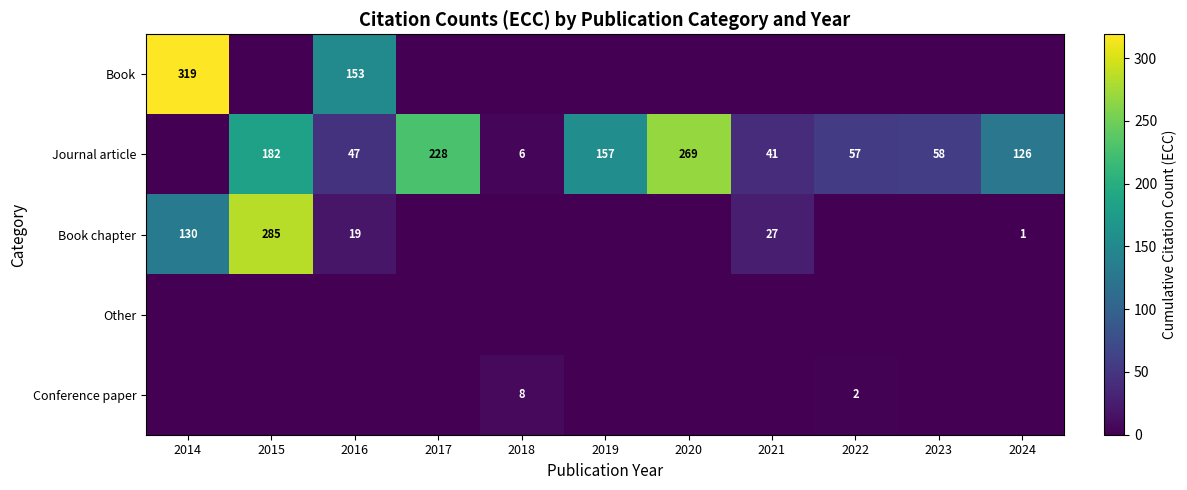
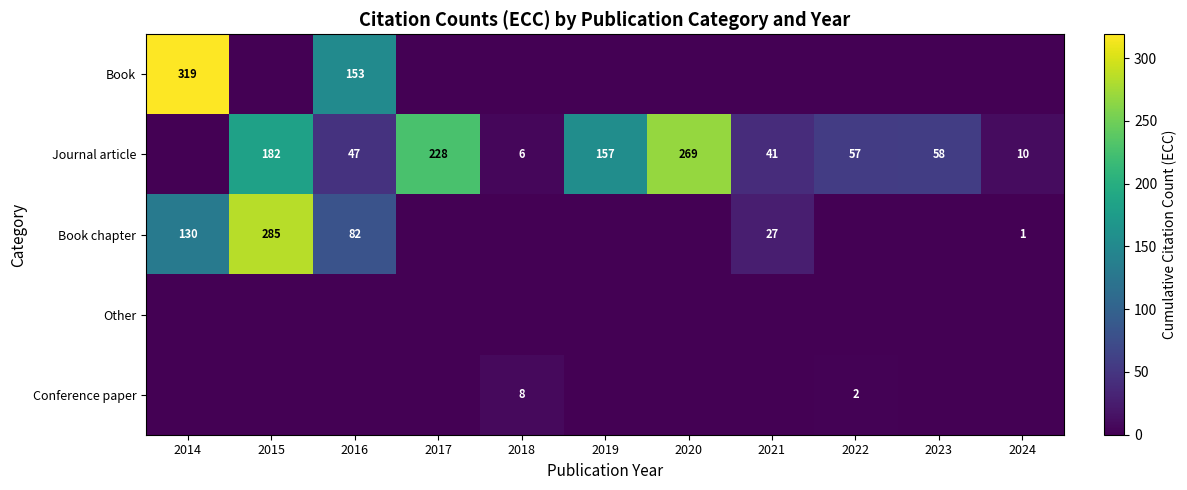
  {
    "Book": {
      "2014": 319,
      "2016": 153
    },
    "Journal article": {
      "2015": 182,
      "2016": 47,
      "2017": 228,
      "2018": 6,
      "2019": 157,
      "2020": 269,
      "2021": 41,
      "2022": 57,
      "2023": 58,
-     "2024": 126
+     "2024": 10
    },
    "Book chapter": {
      "2014": 130,
      "2015": 285,
-     "2016": 19,
+     "2016": 82,
      "2021": 27,
      "2024": 1
    },
    "Conference paper": {
      "2018": 8,
      "2022": 2
    }
  }
